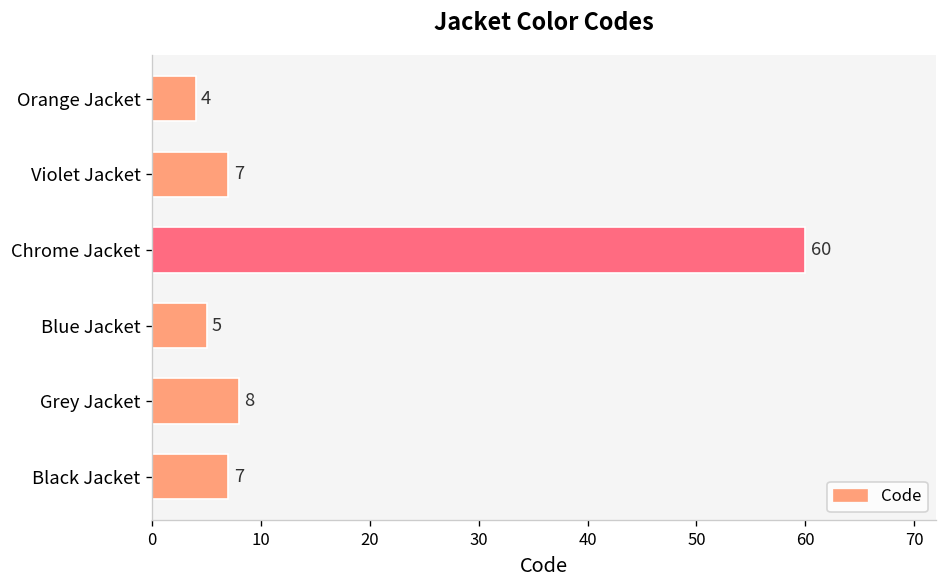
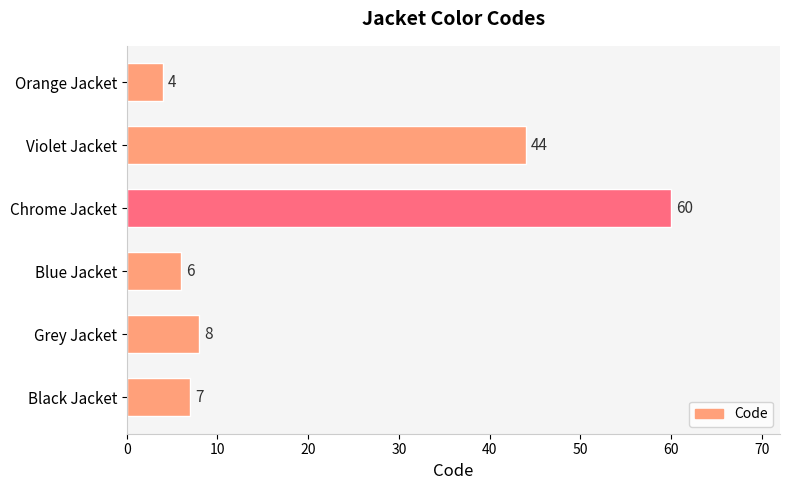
  {
    "Orange Jacket": 4,
-   "Violet Jacket": 7,
+   "Violet Jacket": 44,
    "Chrome Jacket": 60,
-   "Blue Jacket": 5,
+   "Blue Jacket": 6,
    "Grey Jacket": 8,
    "Black Jacket": 7
  }
